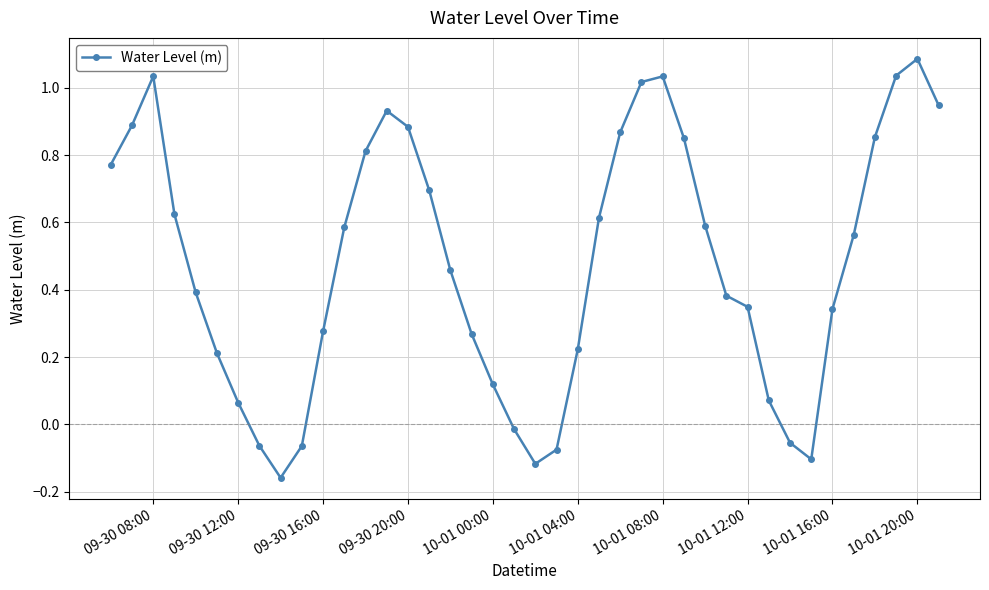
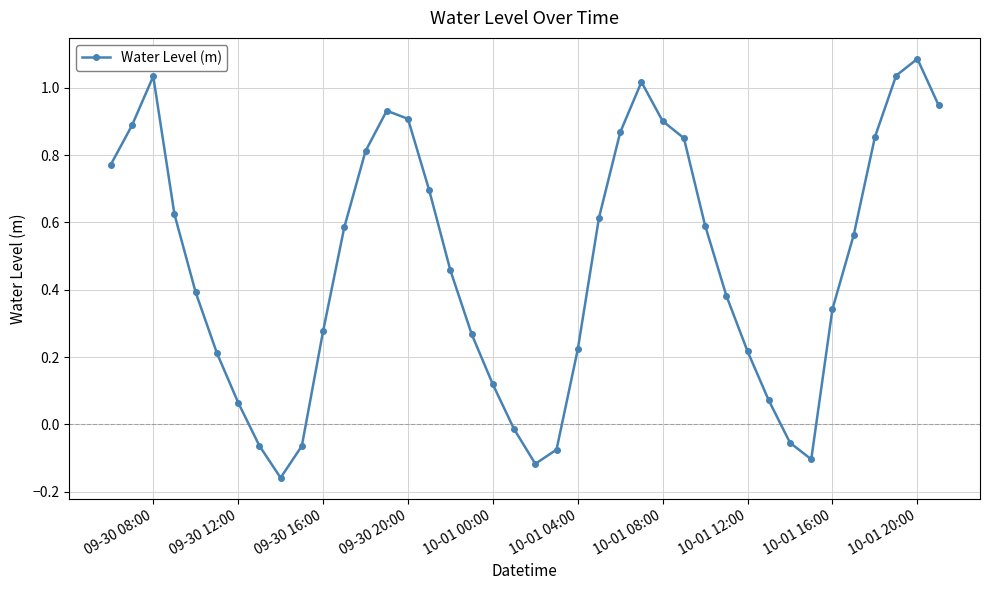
  {
    "09-30 08:00": 1.03,
    "09-30 12:00": 0.07,
    "09-30 16:00": 0.28,
-   "09-30 20:00": 0.88,
+   "09-30 20:00": 0.91,
    "10-01 00:00": 0.12,
    "10-01 04:00": 0.22,
-   "10-01 08:00": 1.03,
-   "10-01 12:00": 0.35,
+   "10-01 08:00": 0.90,
+   "10-01 12:00": 0.22,
    "10-01 16:00": 0.34,
    "10-01 20:00": 1.09
  }
